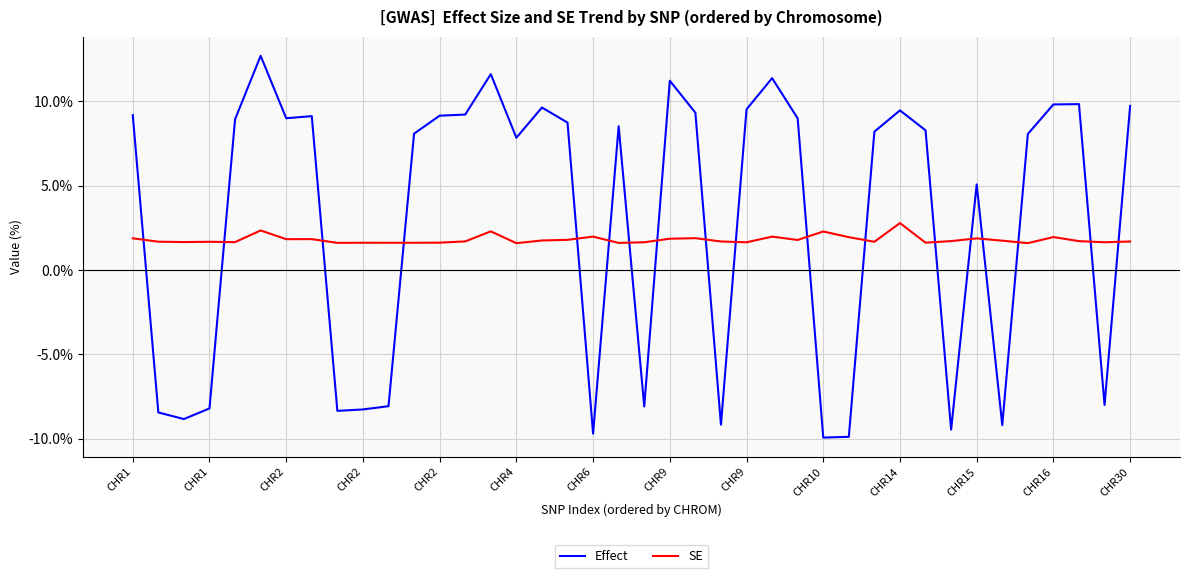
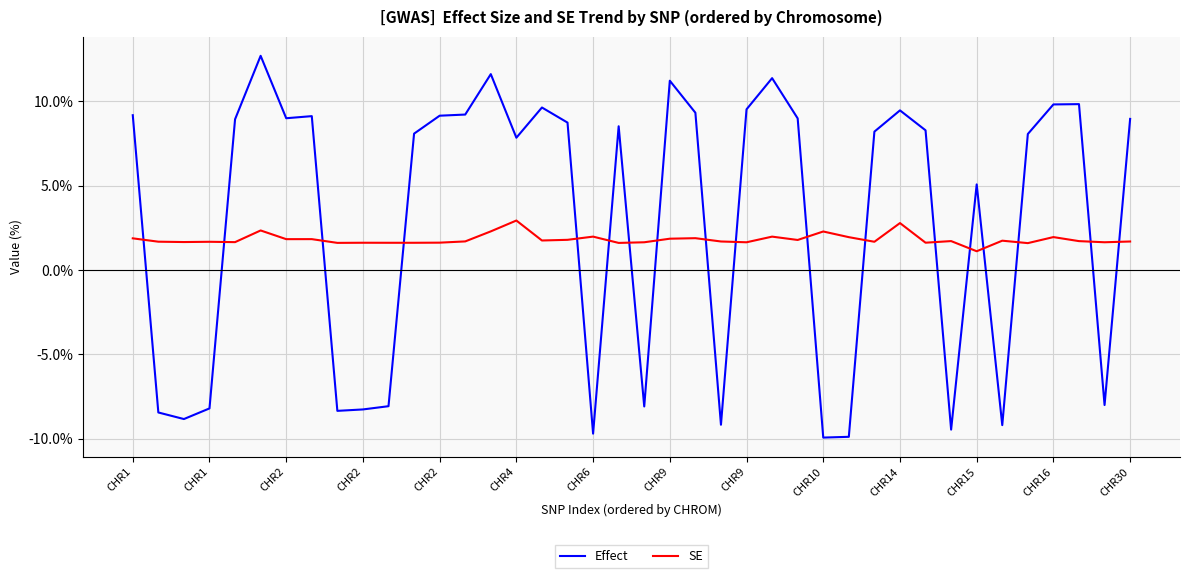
  {
    "Effect": {
      "CHR4": "7.8%",
      "CHR6": "-9.7%",
      "CHR10": "-9.9%",
      "CHR14": "9.5%",
      "CHR15": "5.1%",
      "CHR16": "9.8%",
-     "CHR30": "9.7%"
+     "CHR30": "8.9%"
    },
    "SE": {
-     "CHR4": "1.6%",
+     "CHR4": "2.9%",
      "CHR6": "2.0%",
      "CHR10": "2.3%",
      "CHR14": "2.8%",
-     "CHR15": "1.9%",
+     "CHR15": "1.1%",
      "CHR16": "1.9%",
      "CHR30": "1.7%"
    }
  }
